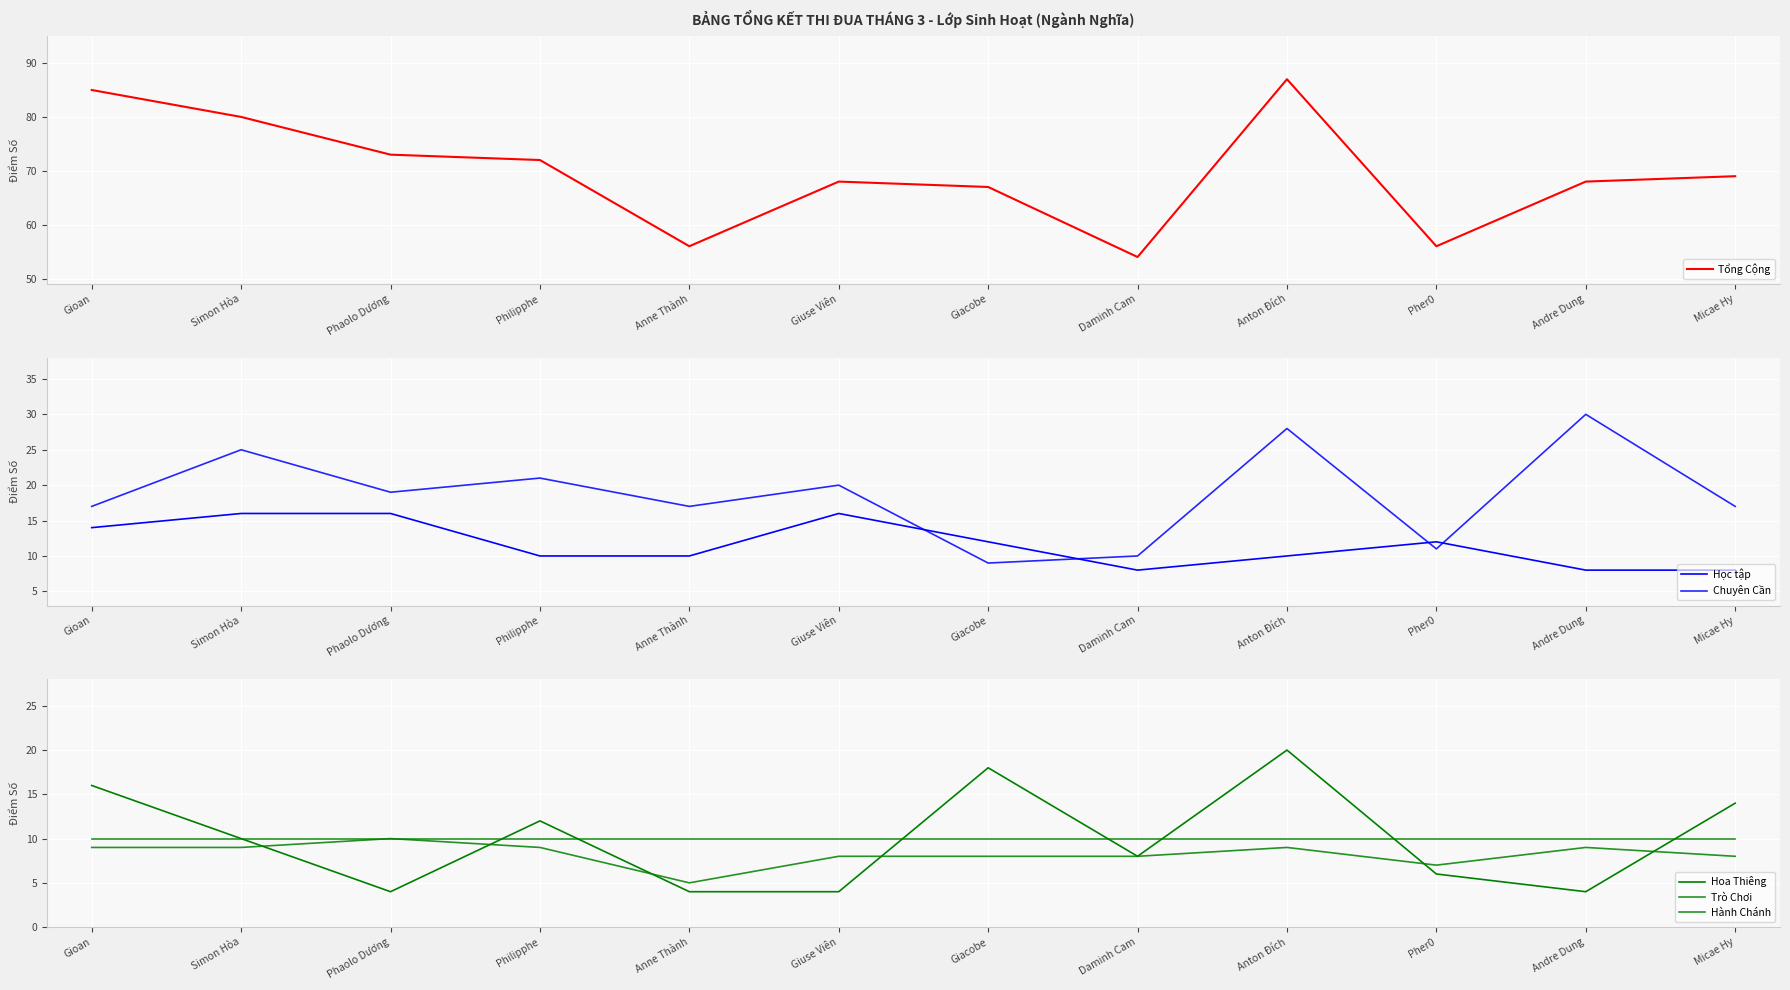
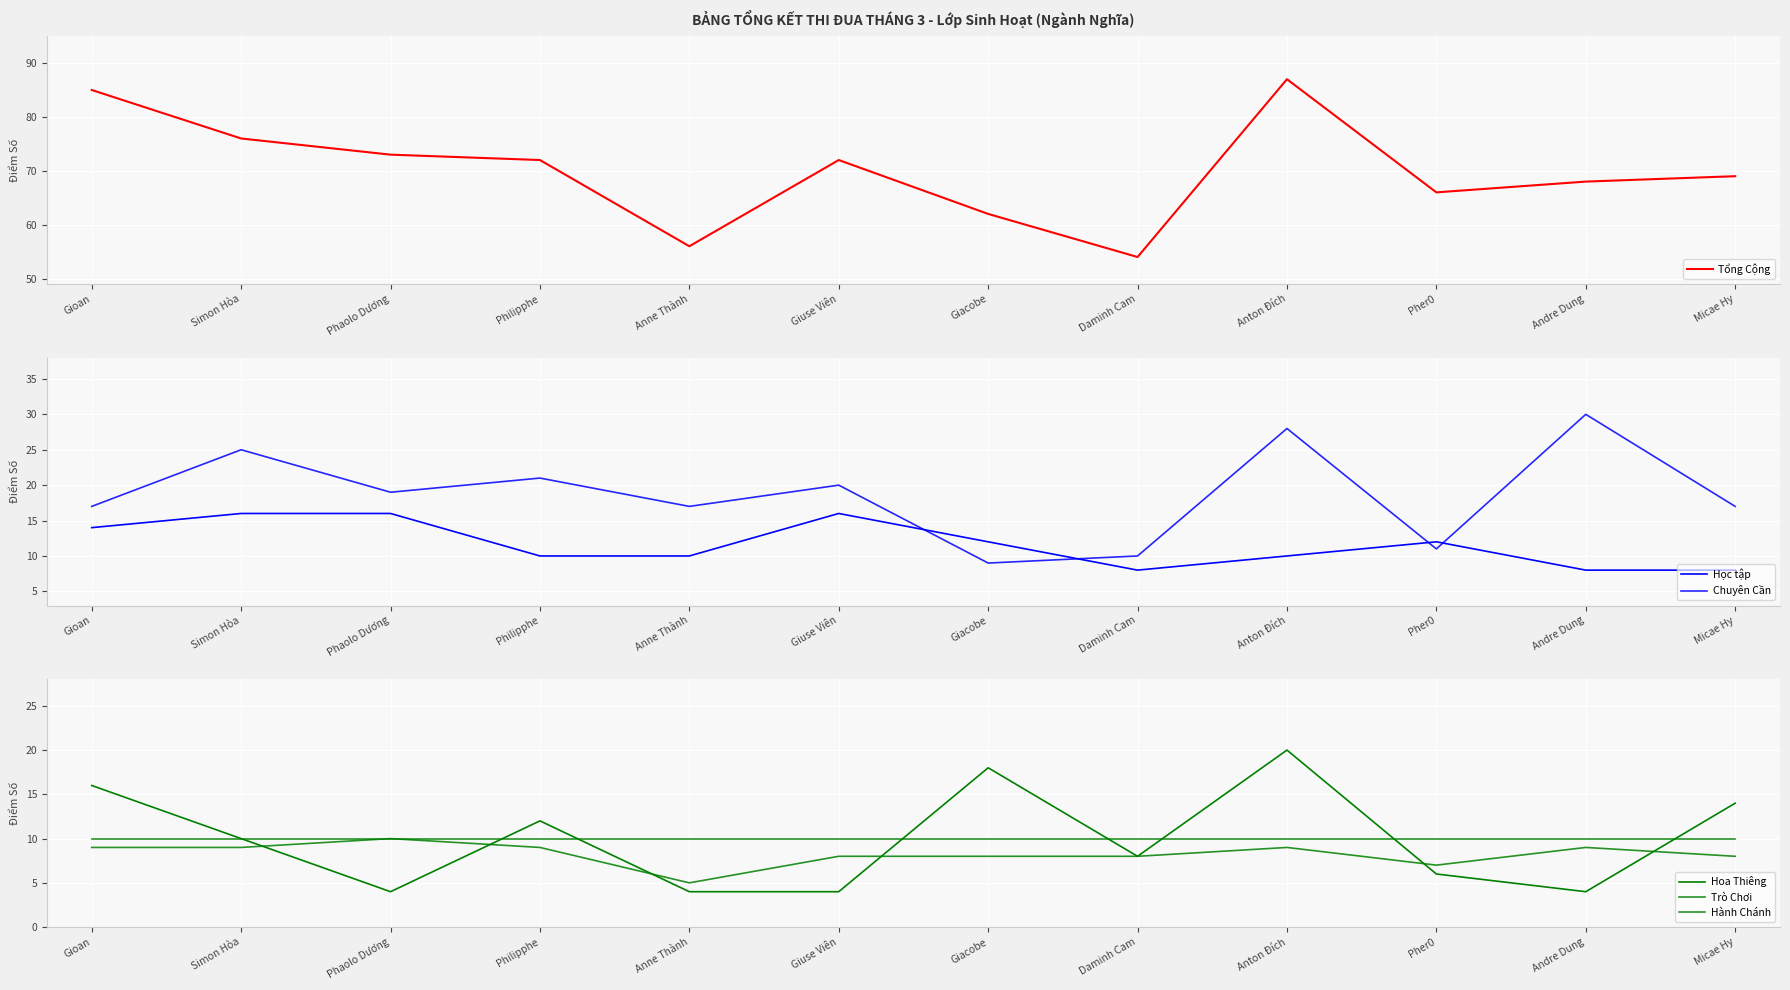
  {
    "BẢNG TỔNG KẾT THI ĐUA THÁNG 3 - Lớp Sinh Hoạt (Ngành Nghĩa)": {
      "Gioan": 85,
-     "Simon Hòa": 80,
+     "Simon Hòa": 76,
      "Phaolo Dương": 73,
      "Philipphe": 72,
      "Anne Thành": 56,
-     "Giuse Viên": 68,
-     "Giacobe": 67,
+     "Giuse Viên": 72,
+     "Giacobe": 62,
      "Daminh Cam": 54,
      "Anton Đích": 87,
-     "Pher0": 56,
+     "Pher0": 66,
      "Andre Dung": 68,
      "Micae Hy": 69
    }
  }
